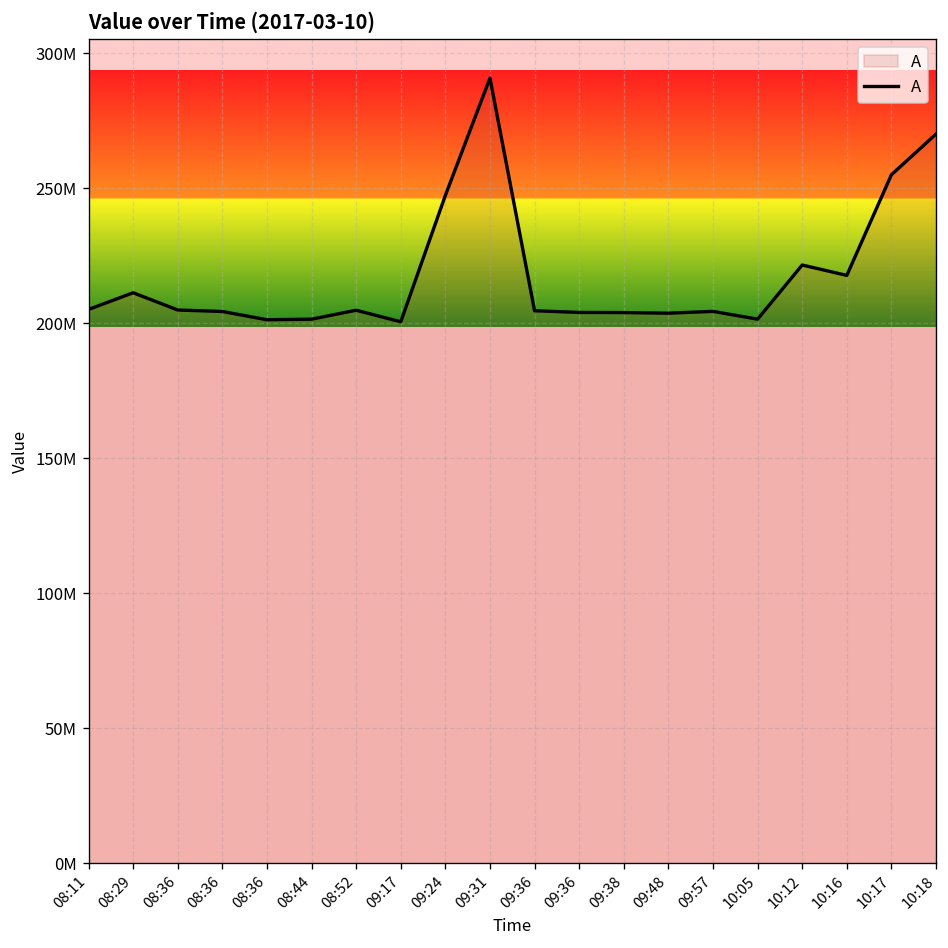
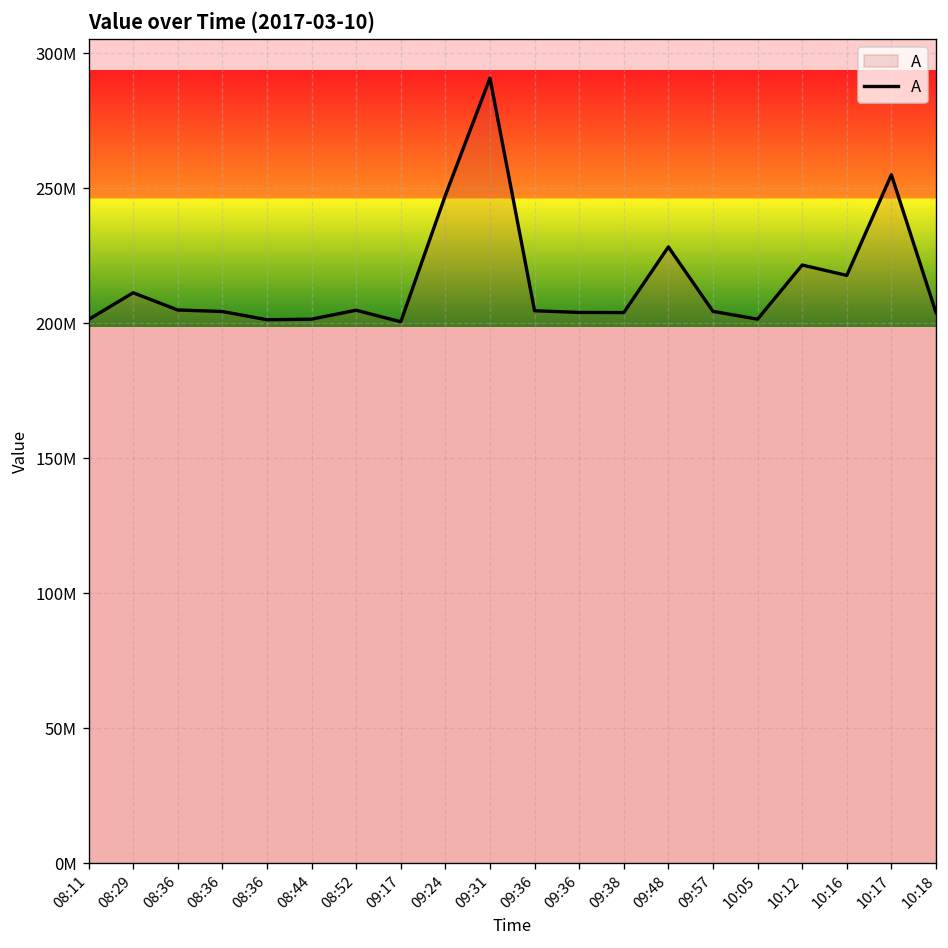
  {
-   "08:11": 205000000,
+   "08:11": 201000000,
    "08:29": 211000000,
    "08:44": 201000000,
    "08:52": 205000000,
    "09:17": 200000000,
    "09:24": 247000000,
    "09:31": 291000000,
    "09:38": 204000000,
-   "09:48": 204000000,
+   "09:48": 228000000,
    "09:57": 204000000,
    "10:05": 201000000,
    "10:12": 221000000,
    "10:16": 218000000,
    "10:17": 255000000,
-   "10:18": 270000000
+   "10:18": 204000000
  }
